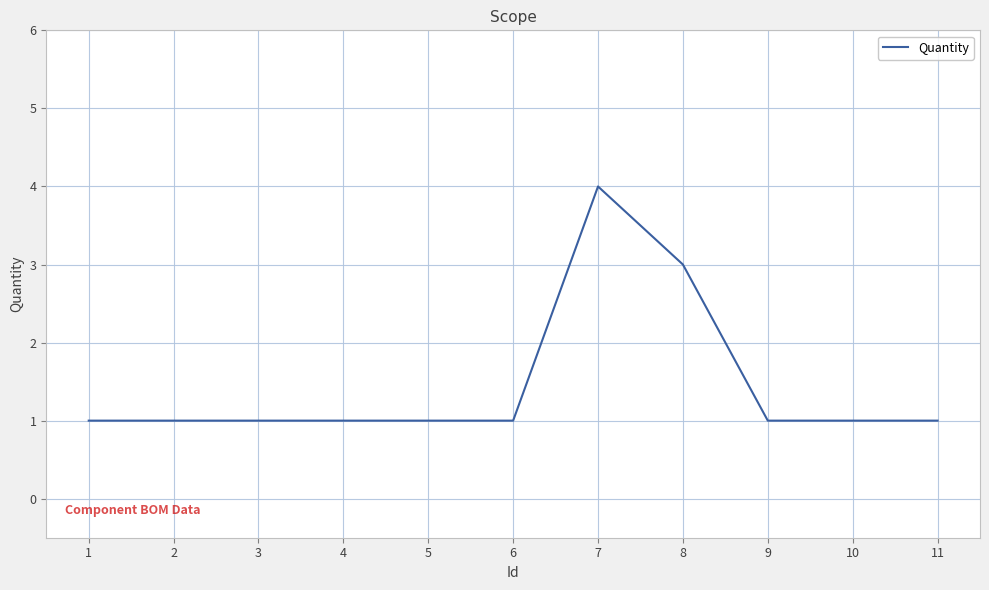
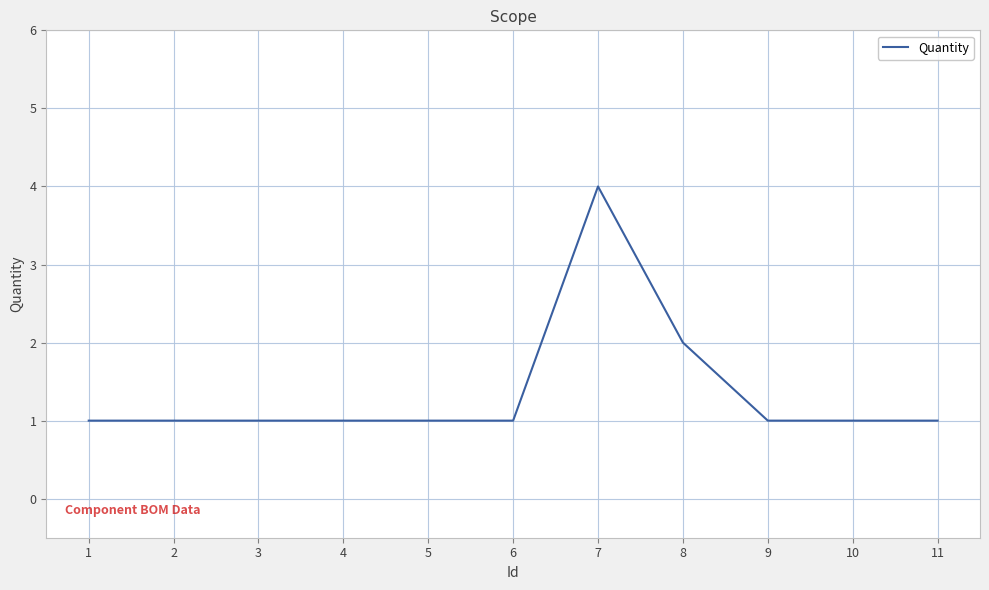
  {
    "1": 1,
    "2": 1,
    "3": 1,
    "4": 1,
    "5": 1,
    "6": 1,
    "7": 4,
-   "8": 3,
+   "8": 2,
    "9": 1,
    "10": 1,
    "11": 1
  }
